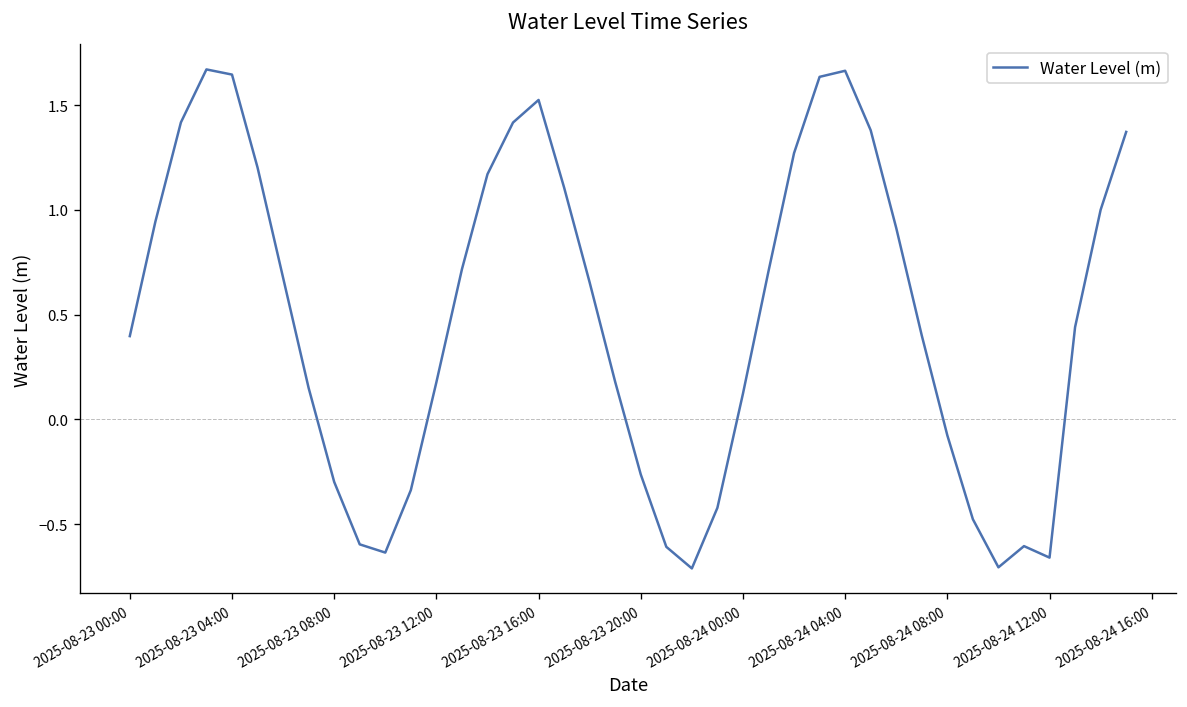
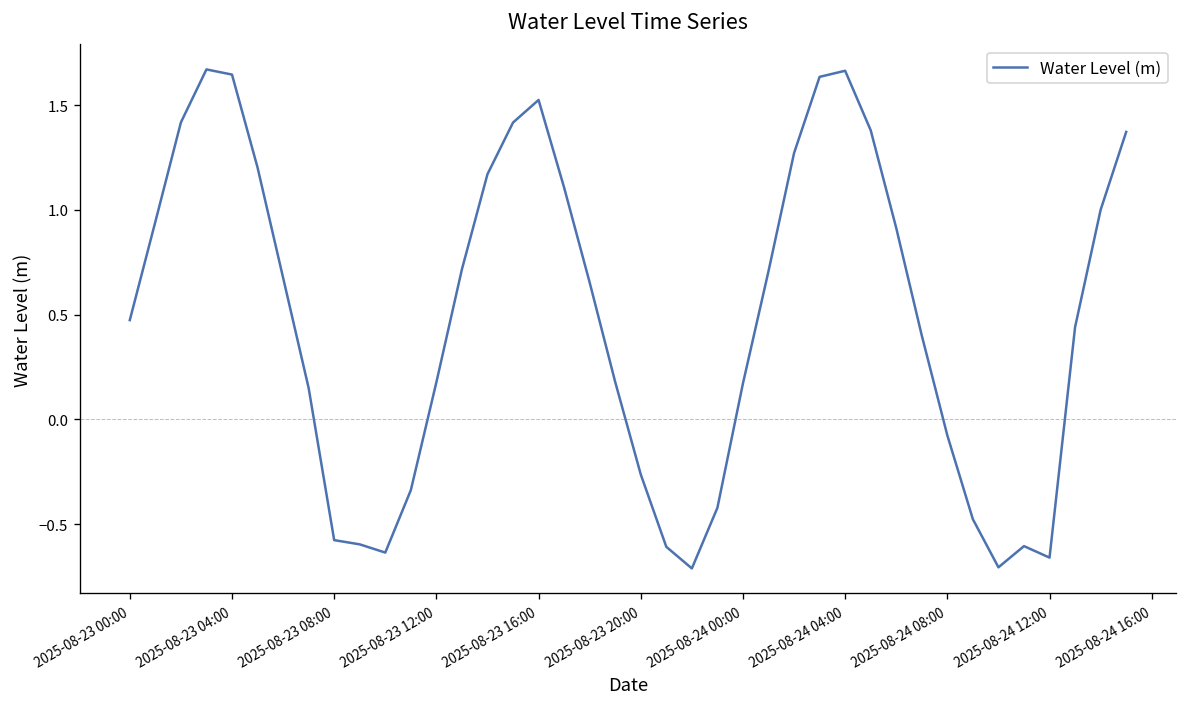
  {
-   "2025-08-23 00:00": 0.40,
+   "2025-08-23 00:00": 0.47,
    "2025-08-23 04:00": 1.65,
-   "2025-08-23 08:00": -0.30,
+   "2025-08-23 08:00": -0.58,
    "2025-08-23 12:00": 0.18,
    "2025-08-23 16:00": 1.52,
    "2025-08-23 20:00": -0.26,
-   "2025-08-24 00:00": 0.12,
+   "2025-08-24 00:00": 0.17,
    "2025-08-24 04:00": 1.66,
    "2025-08-24 08:00": -0.08,
    "2025-08-24 12:00": -0.66
  }
